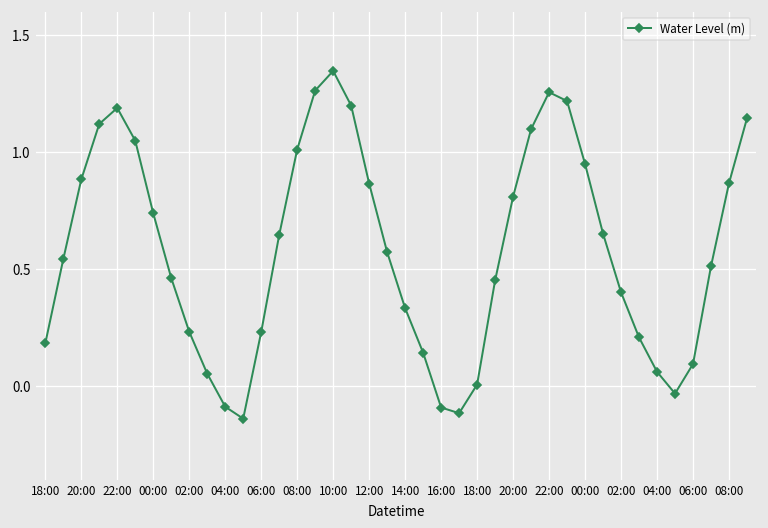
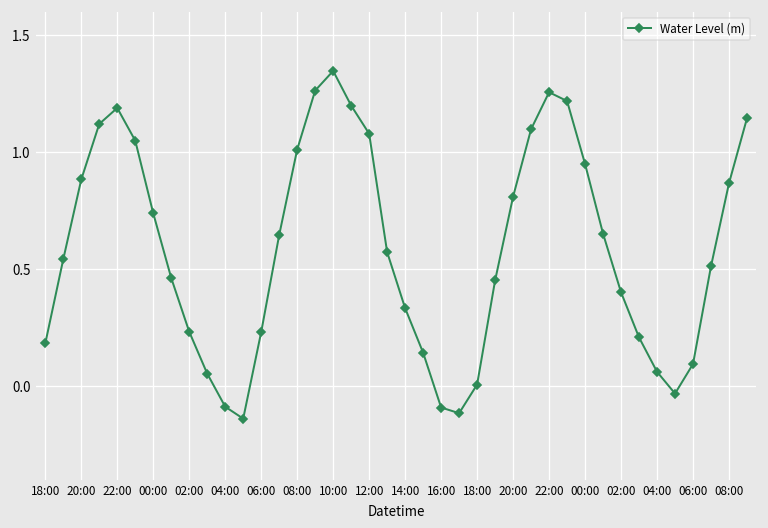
  {
    "10:00": 1.35,
-   "12:00": 0.87,
+   "12:00": 1.08,
    "14:00": 0.33,
    "16:00": -0.09
  }
